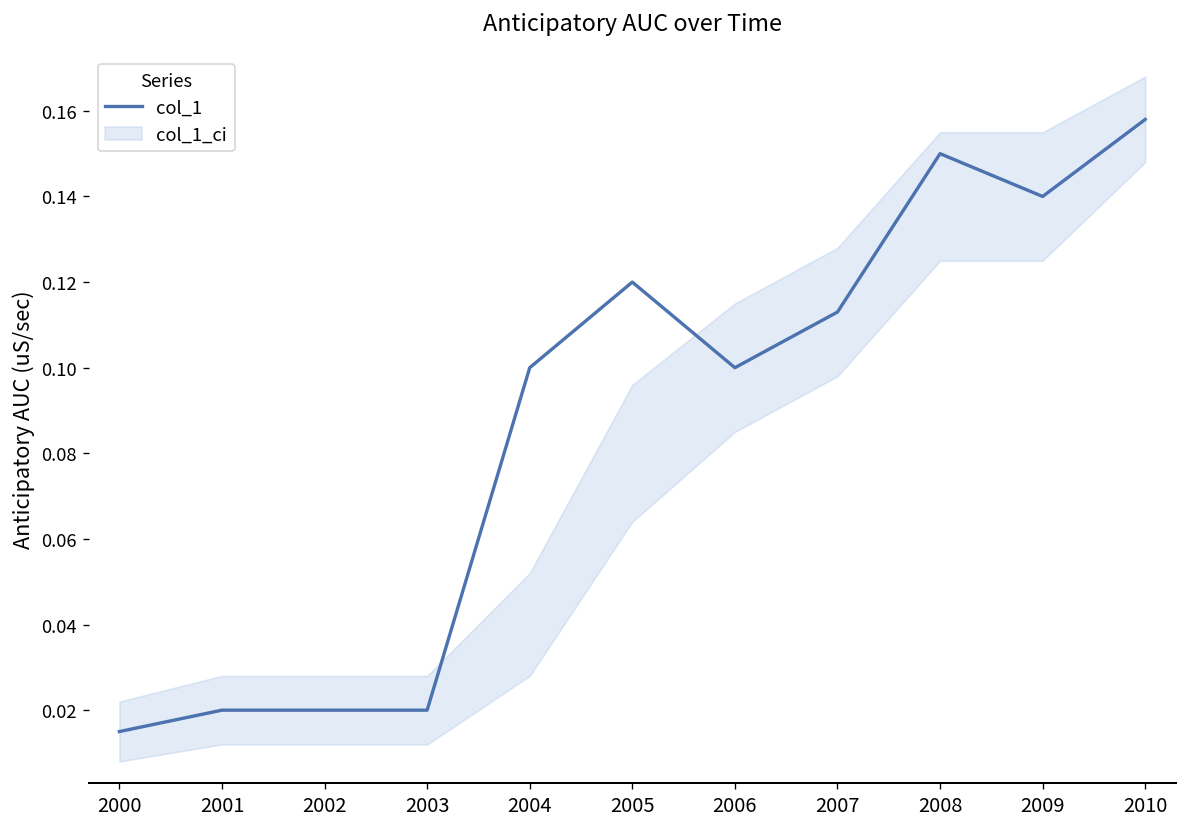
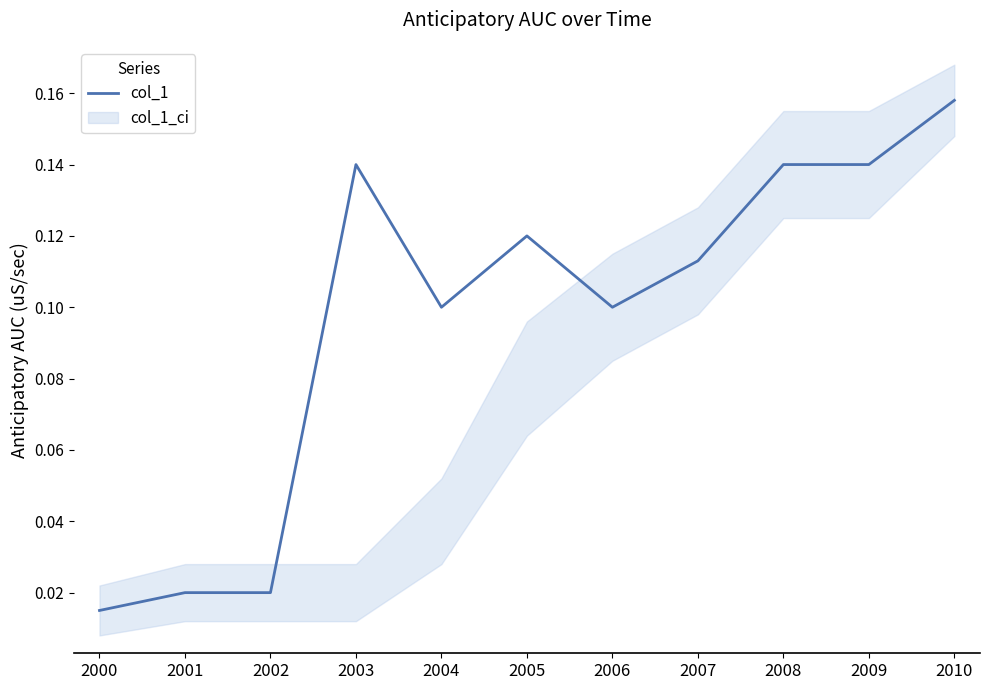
  {
    "col_1": {
      "2000": 0.015,
      "2001": 0.02,
      "2002": 0.02,
-     "2003": 0.02,
+     "2003": 0.14,
      "2004": 0.10,
      "2005": 0.12,
      "2006": 0.10,
      "2007": 0.113,
-     "2008": 0.15,
+     "2008": 0.14,
      "2009": 0.14,
      "2010": 0.158
    }
  }
